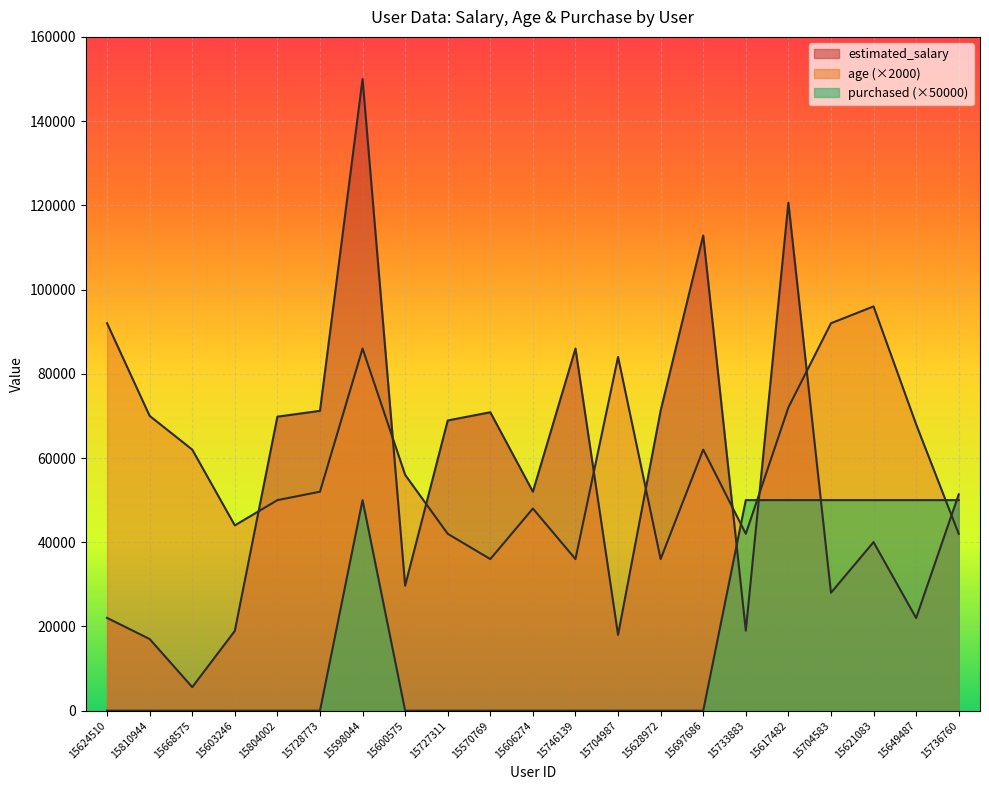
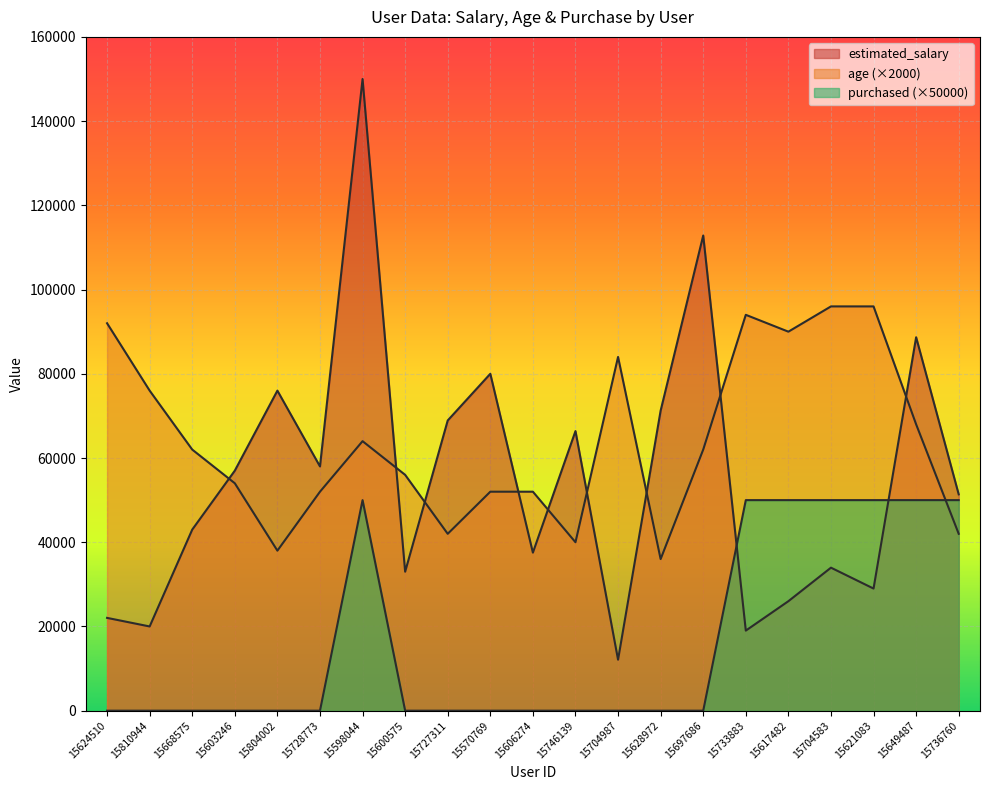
  {
    "estimated_salary": {
      "15624510": 22000,
-     "15810944": 17000,
-     "15668575": 6000,
-     "15603246": 19000,
-     "15804002": 70000,
-     "15728773": 71000,
+     "15810944": 20000,
+     "15668575": 43000,
+     "15603246": 57000,
+     "15804002": 76000,
+     "15728773": 58000,
      "15598044": 150000,
-     "15600575": 30000,
+     "15600575": 33000,
      "15727311": 69000,
-     "15570769": 71000,
-     "15606274": 52000,
-     "15746139": 86000,
-     "15704987": 18000,
+     "15570769": 80000,
+     "15606274": 38000,
+     "15746139": 66000,
+     "15704987": 12000,
      "15628972": 71000,
      "15697686": 113000,
      "15733883": 19000,
-     "15617482": 121000,
-     "15704583": 28000,
-     "15621083": 40000,
-     "15649487": 22000,
+     "15617482": 26000,
+     "15704583": 34000,
+     "15621083": 29000,
+     "15649487": 89000,
      "15736760": 51000
    },
    "age (×2000)": {
      "15624510": 92000,
-     "15810944": 70000,
+     "15810944": 76000,
      "15668575": 62000,
-     "15603246": 44000,
-     "15804002": 50000,
+     "15603246": 54000,
+     "15804002": 38000,
      "15728773": 52000,
-     "15598044": 86000,
+     "15598044": 64000,
      "15600575": 56000,
      "15727311": 42000,
-     "15570769": 36000,
-     "15606274": 48000,
-     "15746139": 36000,
+     "15570769": 52000,
+     "15606274": 52000,
+     "15746139": 40000,
      "15704987": 84000,
      "15628972": 36000,
      "15697686": 62000,
-     "15733883": 42000,
-     "15617482": 72000,
-     "15704583": 92000,
+     "15733883": 94000,
+     "15617482": 90000,
+     "15704583": 96000,
      "15621083": 96000,
      "15649487": 68000,
      "15736760": 42000
    },
    "purchased (×50000)": {
      "15624510": 0,
      "15810944": 0,
      "15668575": 0,
      "15603246": 0,
      "15804002": 0,
      "15728773": 0,
      "15598044": 50000,
      "15600575": 0,
      "15727311": 0,
      "15570769": 0,
      "15606274": 0,
      "15746139": 0,
      "15704987": 0,
      "15628972": 0,
      "15697686": 0,
      "15733883": 50000,
      "15617482": 50000,
      "15704583": 50000,
      "15621083": 50000,
      "15649487": 50000,
      "15736760": 50000
    }
  }
